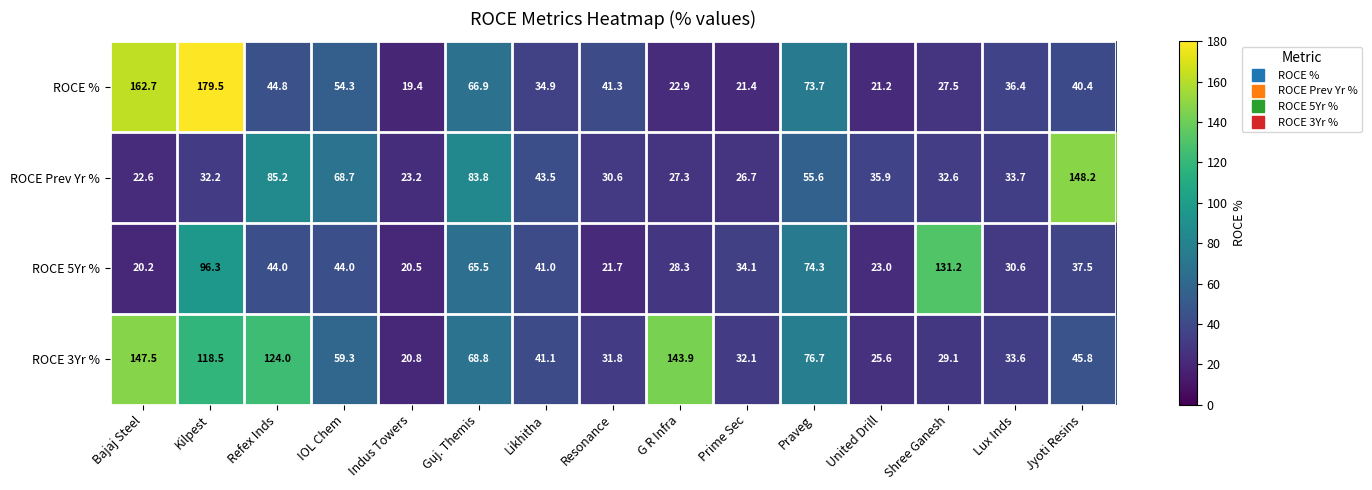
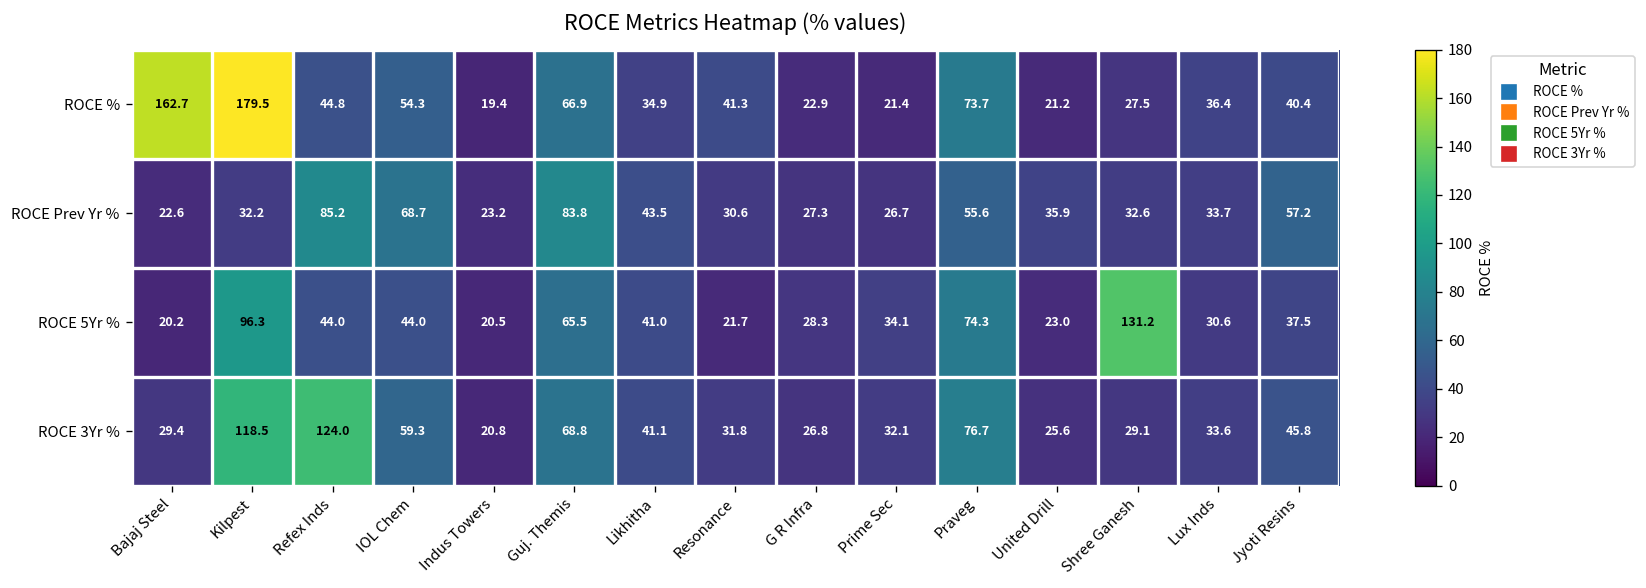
  {
    "ROCE %": {
      "Bajaj Steel": 162.7,
      "Kilpest": 179.5,
      "Refex Inds": 44.8,
      "IOL Chem": 54.3,
      "Indus Towers": 19.4,
      "Guj. Themis": 66.9,
      "Likhitha": 34.9,
      "Resonance": 41.3,
      "G R Infra": 22.9,
      "Prime Sec": 21.4,
      "Praveg": 73.7,
      "United Drill": 21.2,
      "Shree Ganesh": 27.5,
      "Lux Inds": 36.4,
      "Jyoti Resins": 40.4
    },
    "ROCE Prev Yr %": {
      "Bajaj Steel": 22.6,
      "Kilpest": 32.2,
      "Refex Inds": 85.2,
      "IOL Chem": 68.7,
      "Indus Towers": 23.2,
      "Guj. Themis": 83.8,
      "Likhitha": 43.5,
      "Resonance": 30.6,
      "G R Infra": 27.3,
      "Prime Sec": 26.7,
      "Praveg": 55.6,
      "United Drill": 35.9,
      "Shree Ganesh": 32.6,
      "Lux Inds": 33.7,
-     "Jyoti Resins": 148.2
+     "Jyoti Resins": 57.2
    },
    "ROCE 5Yr %": {
      "Bajaj Steel": 20.2,
      "Kilpest": 96.3,
      "Refex Inds": 44.0,
      "IOL Chem": 44.0,
      "Indus Towers": 20.5,
      "Guj. Themis": 65.5,
      "Likhitha": 41.0,
      "Resonance": 21.7,
      "G R Infra": 28.3,
      "Prime Sec": 34.1,
      "Praveg": 74.3,
      "United Drill": 23.0,
      "Shree Ganesh": 131.2,
      "Lux Inds": 30.6,
      "Jyoti Resins": 37.5
    },
    "ROCE 3Yr %": {
-     "Bajaj Steel": 147.5,
+     "Bajaj Steel": 29.4,
      "Kilpest": 118.5,
      "Refex Inds": 124.0,
      "IOL Chem": 59.3,
      "Indus Towers": 20.8,
      "Guj. Themis": 68.8,
      "Likhitha": 41.1,
      "Resonance": 31.8,
-     "G R Infra": 143.9,
+     "G R Infra": 26.8,
      "Prime Sec": 32.1,
      "Praveg": 76.7,
      "United Drill": 25.6,
      "Shree Ganesh": 29.1,
      "Lux Inds": 33.6,
      "Jyoti Resins": 45.8
    }
  }
